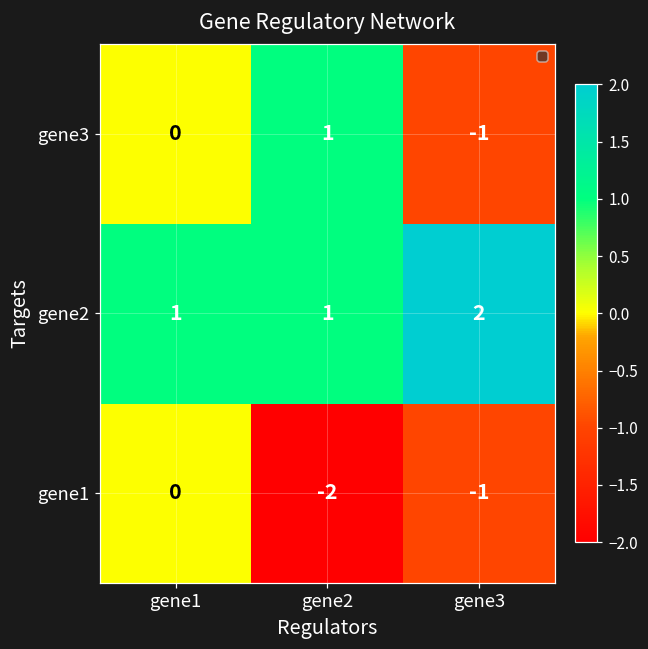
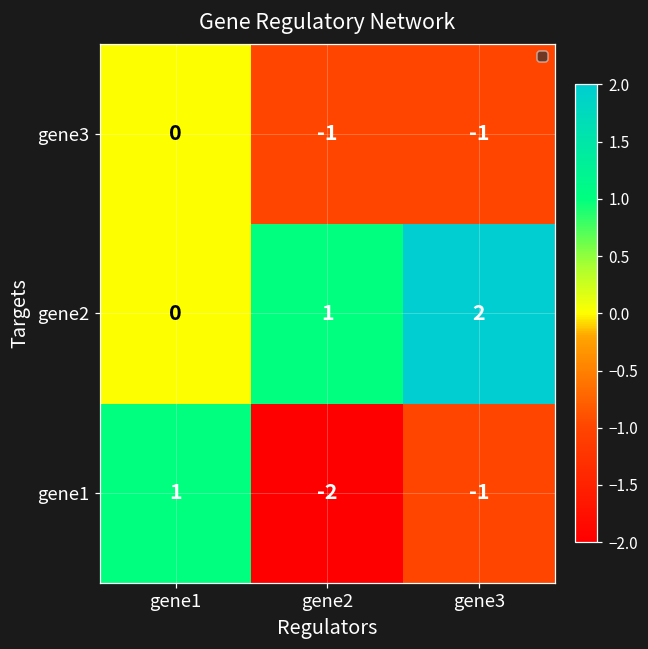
  {
    "gene3": {
      "gene1": 0,
-     "gene2": 1,
+     "gene2": -1,
      "gene3": -1
    },
    "gene2": {
-     "gene1": 1,
+     "gene1": 0,
      "gene2": 1,
      "gene3": 2
    },
    "gene1": {
-     "gene1": 0,
+     "gene1": 1,
      "gene2": -2,
      "gene3": -1
    }
  }
